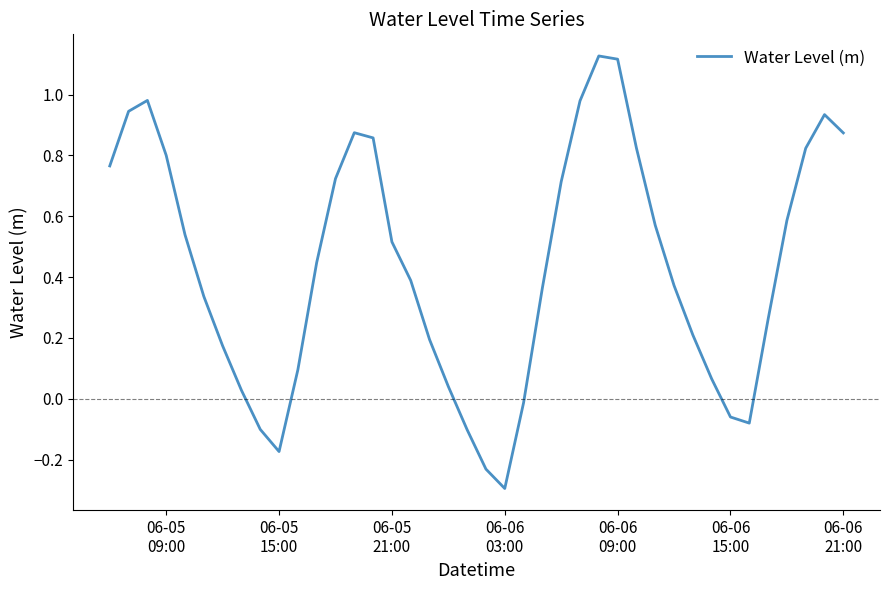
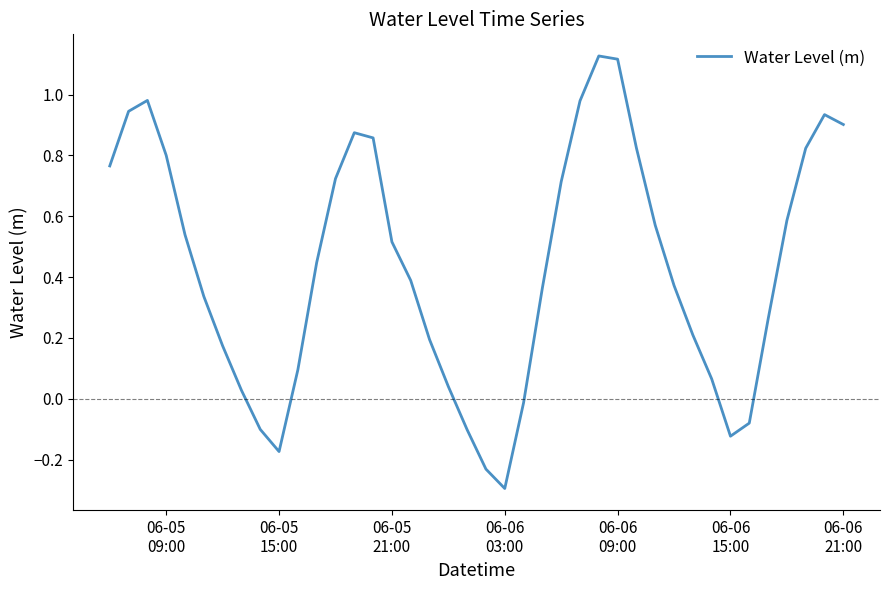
  {
    "06-05 09:00": 0.80,
    "06-05 15:00": -0.17,
    "06-05 21:00": 0.52,
    "06-06 03:00": -0.30,
    "06-06 09:00": 1.12,
-   "06-06 15:00": -0.06,
-   "06-06 21:00": 0.87
+   "06-06 15:00": -0.12,
+   "06-06 21:00": 0.90
  }
